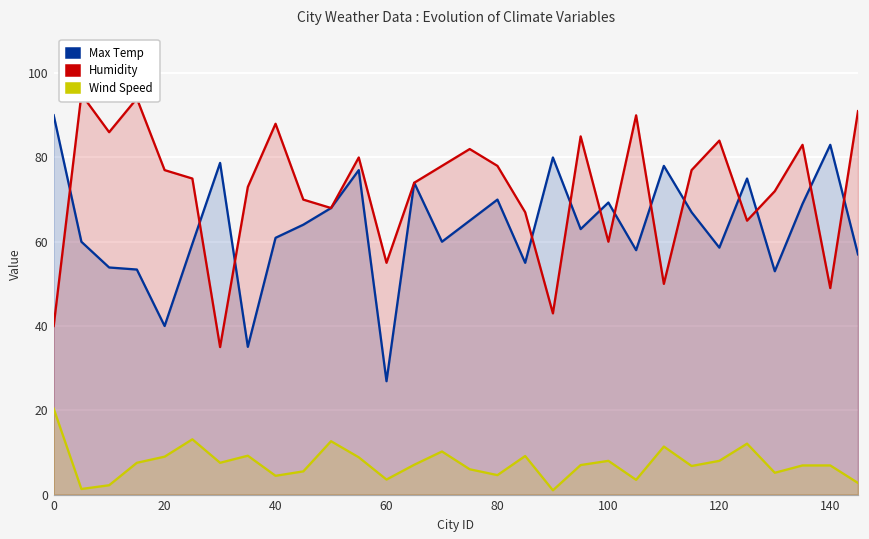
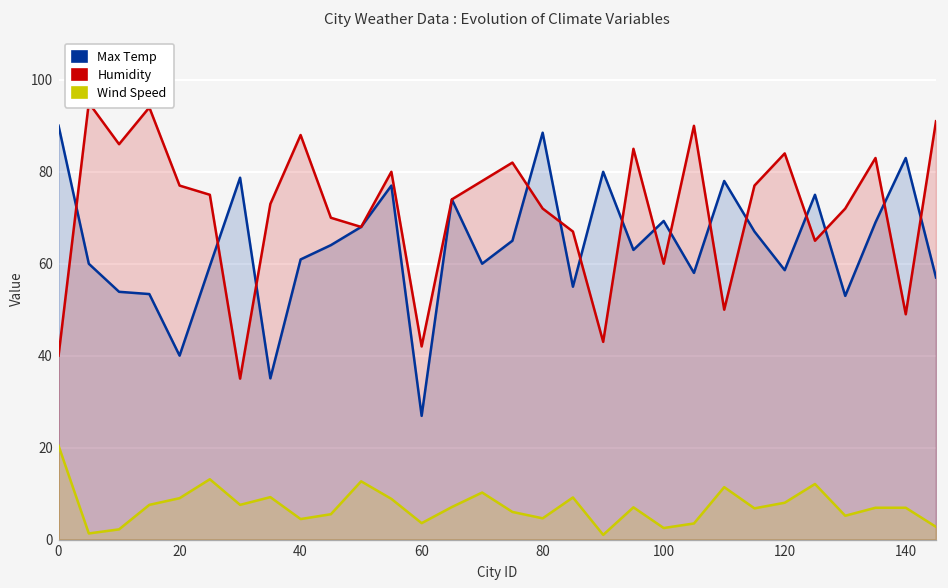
  {
    "Max Temp": {
      "0": 90,
      "20": 40,
      "40": 61,
      "60": 27,
-     "80": 70,
+     "80": 89,
      "100": 69,
      "120": 59,
      "140": 83
    },
    "Humidity": {
      "0": 40,
      "20": 77,
      "40": 88,
-     "60": 55,
-     "80": 78,
+     "60": 42,
+     "80": 72,
      "100": 60,
      "120": 84,
      "140": 49
    },
    "Wind Speed": {
      "0": 20,
      "20": 9,
      "40": 4,
      "60": 4,
      "80": 5,
-     "100": 8,
+     "100": 3,
      "120": 8,
      "140": 7
    }
  }
